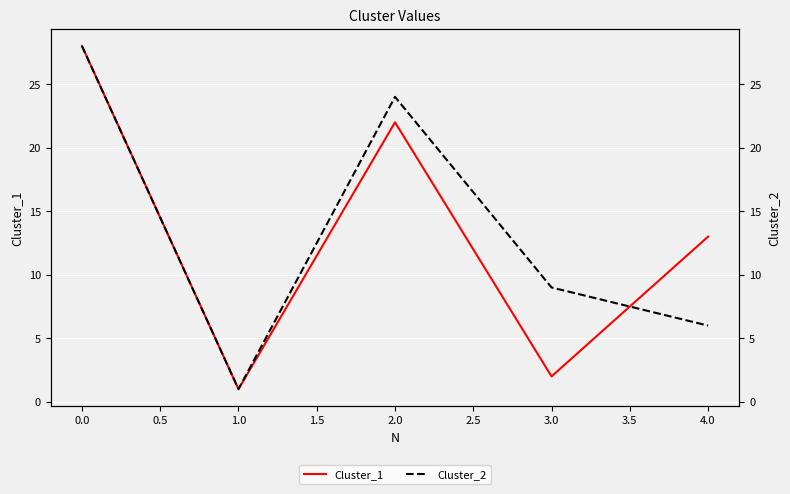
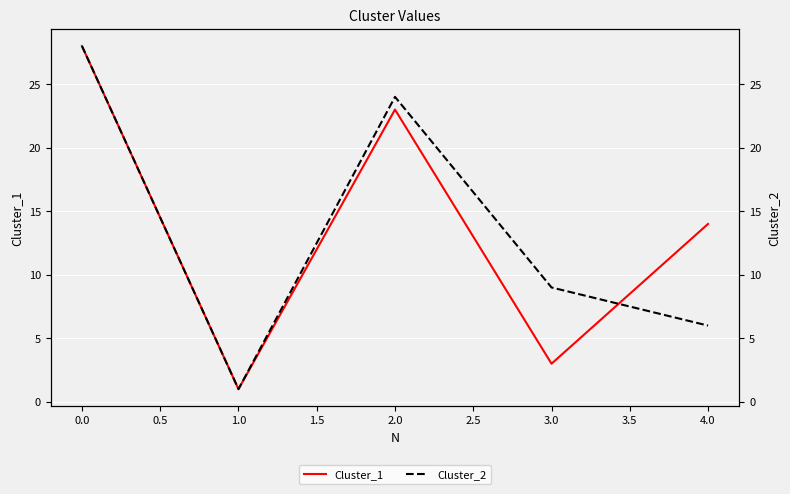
  {
    "Cluster_1": {
      "0.0": 28,
      "1.0": 1,
-     "2.0": 22,
-     "3.0": 2,
-     "4.0": 13
+     "2.0": 23,
+     "3.0": 3,
+     "4.0": 14
    },
    "Cluster_2": {
      "0.0": 28.0,
      "1.0": 1.0,
      "2.0": 24.0,
      "3.0": 9.0,
      "4.0": 6.0
    }
  }
